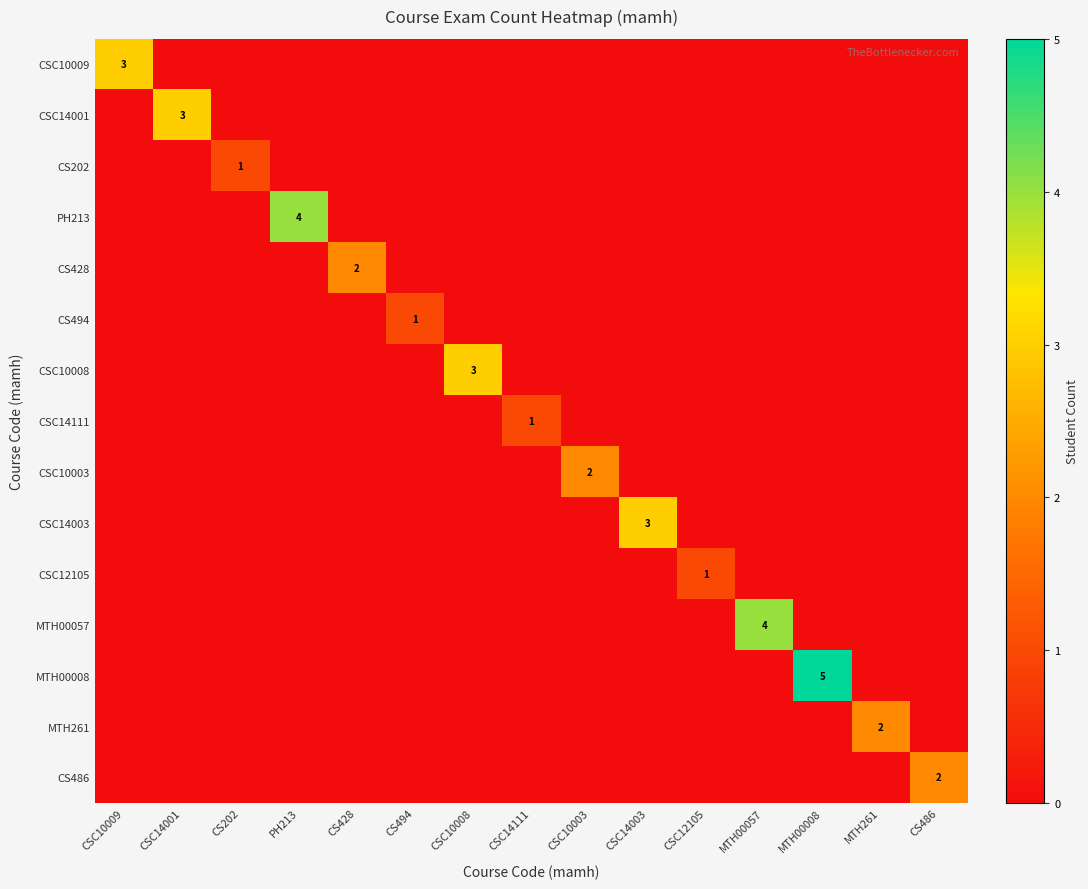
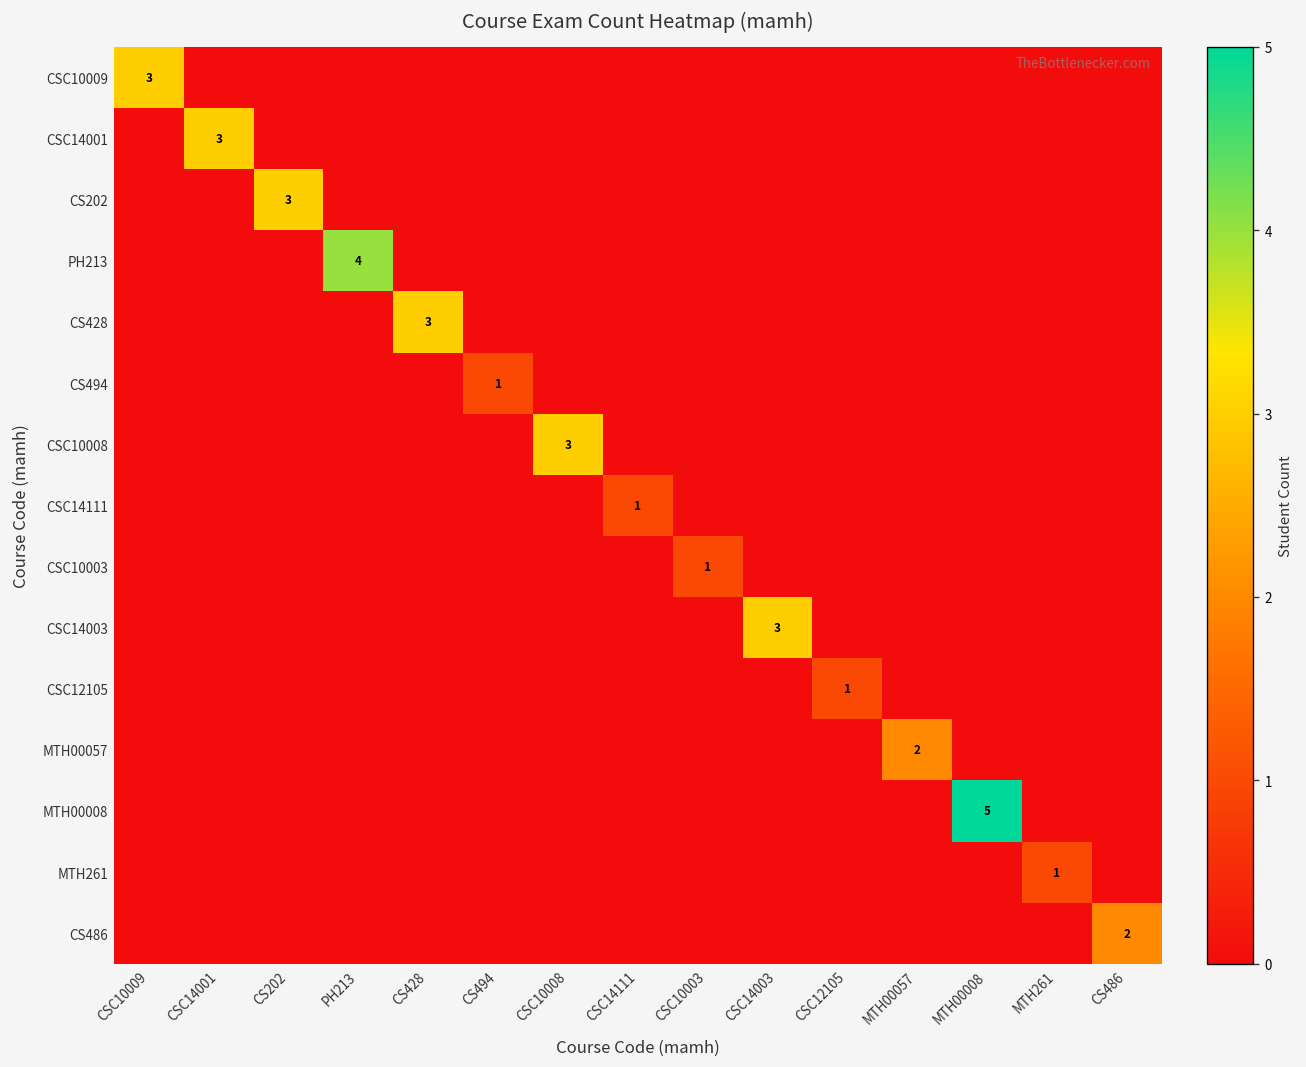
  {
    "CSC10009": {
      "CSC10009": 3
    },
    "CSC14001": {
      "CSC14001": 3
    },
    "CS202": {
-     "CS202": 1
+     "CS202": 3
    },
    "PH213": {
      "PH213": 4
    },
    "CS428": {
-     "CS428": 2
+     "CS428": 3
    },
    "CS494": {
      "CS494": 1
    },
    "CSC10008": {
      "CSC10008": 3
    },
    "CSC14111": {
      "CSC14111": 1
    },
    "CSC10003": {
-     "CSC10003": 2
+     "CSC10003": 1
    },
    "CSC14003": {
      "CSC14003": 3
    },
    "CSC12105": {
      "CSC12105": 1
    },
    "MTH00057": {
-     "MTH00057": 4
+     "MTH00057": 2
    },
    "MTH00008": {
      "MTH00008": 5
    },
    "MTH261": {
-     "MTH261": 2
+     "MTH261": 1
    },
    "CS486": {
      "CS486": 2
    }
  }
